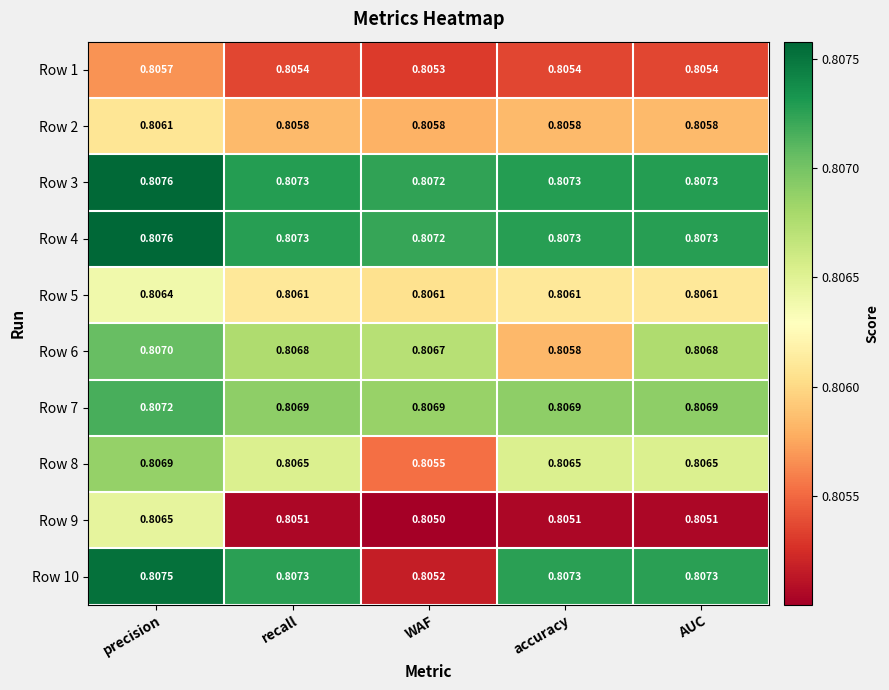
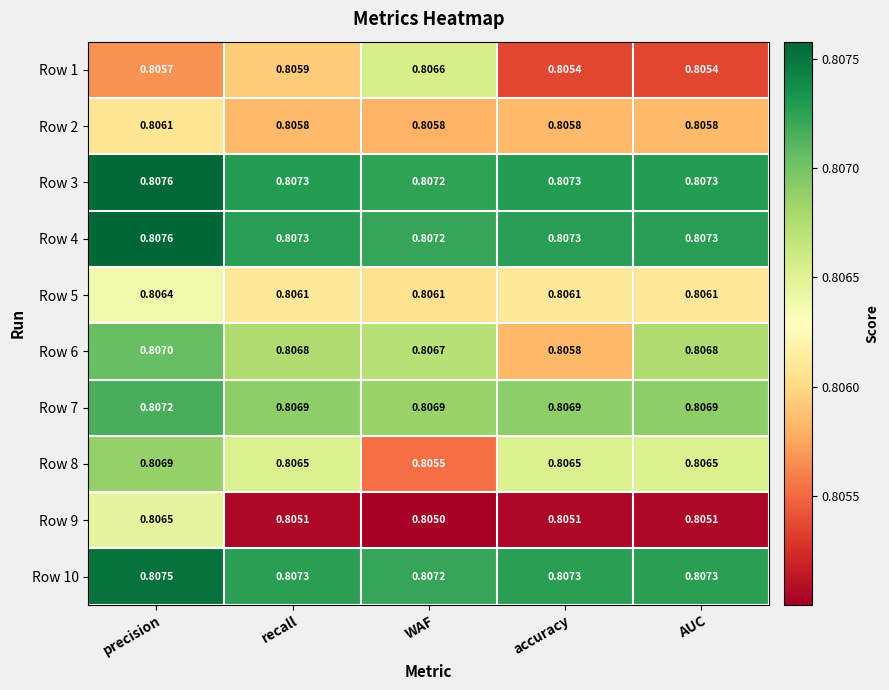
  {
    "Row 1": {
      "precision": 0.8057,
-     "recall": 0.8054,
-     "WAF": 0.8053,
+     "recall": 0.8059,
+     "WAF": 0.8066,
      "accuracy": 0.8054,
      "AUC": 0.8054
    },
    "Row 2": {
      "precision": 0.8061,
      "recall": 0.8058,
      "WAF": 0.8058,
      "accuracy": 0.8058,
      "AUC": 0.8058
    },
    "Row 3": {
      "precision": 0.8076,
      "recall": 0.8073,
      "WAF": 0.8072,
      "accuracy": 0.8073,
      "AUC": 0.8073
    },
    "Row 4": {
      "precision": 0.8076,
      "recall": 0.8073,
      "WAF": 0.8072,
      "accuracy": 0.8073,
      "AUC": 0.8073
    },
    "Row 5": {
      "precision": 0.8064,
      "recall": 0.8061,
      "WAF": 0.8061,
      "accuracy": 0.8061,
      "AUC": 0.8061
    },
    "Row 6": {
      "precision": 0.8070,
      "recall": 0.8068,
      "WAF": 0.8067,
      "accuracy": 0.8058,
      "AUC": 0.8068
    },
    "Row 7": {
      "precision": 0.8072,
      "recall": 0.8069,
      "WAF": 0.8069,
      "accuracy": 0.8069,
      "AUC": 0.8069
    },
    "Row 8": {
      "precision": 0.8069,
      "recall": 0.8065,
      "WAF": 0.8055,
      "accuracy": 0.8065,
      "AUC": 0.8065
    },
    "Row 9": {
      "precision": 0.8065,
      "recall": 0.8051,
      "WAF": 0.8050,
      "accuracy": 0.8051,
      "AUC": 0.8051
    },
    "Row 10": {
      "precision": 0.8075,
      "recall": 0.8073,
-     "WAF": 0.8052,
+     "WAF": 0.8072,
      "accuracy": 0.8073,
      "AUC": 0.8073
    }
  }
